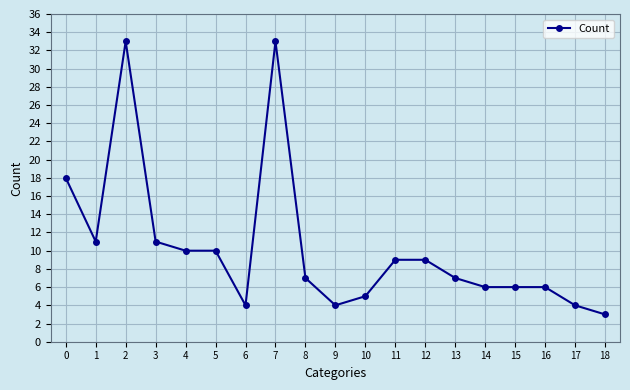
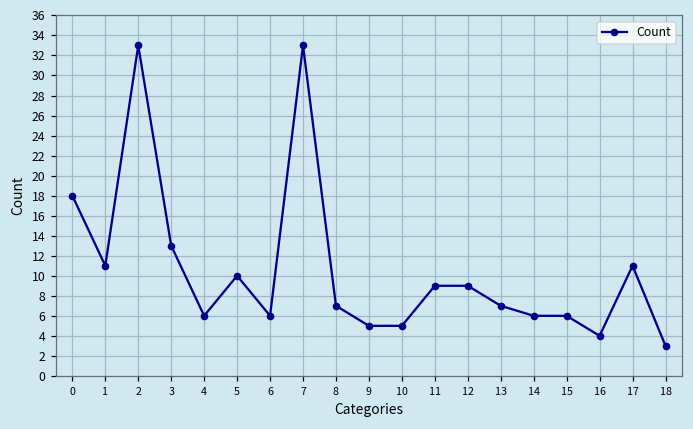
  {
    "0": 18,
    "1": 11,
    "2": 33,
-   "3": 11,
-   "4": 10,
+   "3": 13,
+   "4": 6,
    "5": 10,
-   "6": 4,
+   "6": 6,
    "7": 33,
    "8": 7,
-   "9": 4,
+   "9": 5,
    "10": 5,
    "11": 9,
    "12": 9,
    "13": 7,
    "14": 6,
    "15": 6,
-   "16": 6,
-   "17": 4,
+   "16": 4,
+   "17": 11,
    "18": 3
  }
